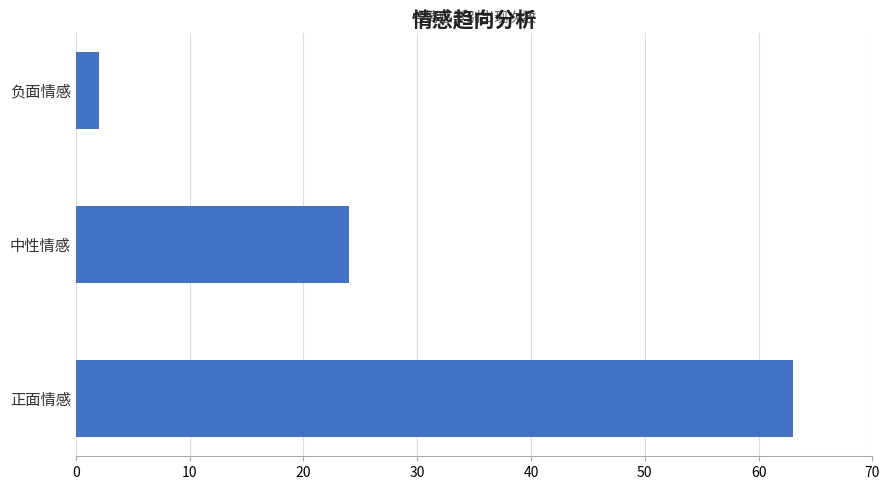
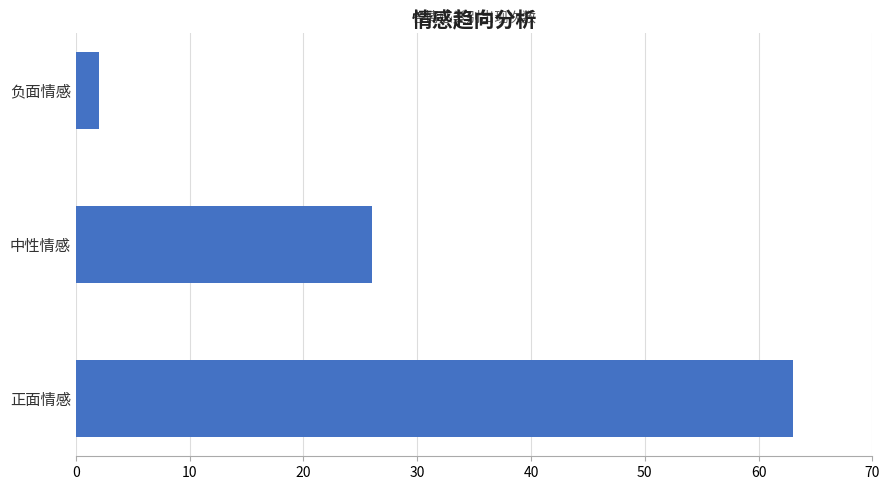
  {
    "负面情感": 2,
-   "中性情感": 24,
+   "中性情感": 26,
    "正面情感": 63
  }
